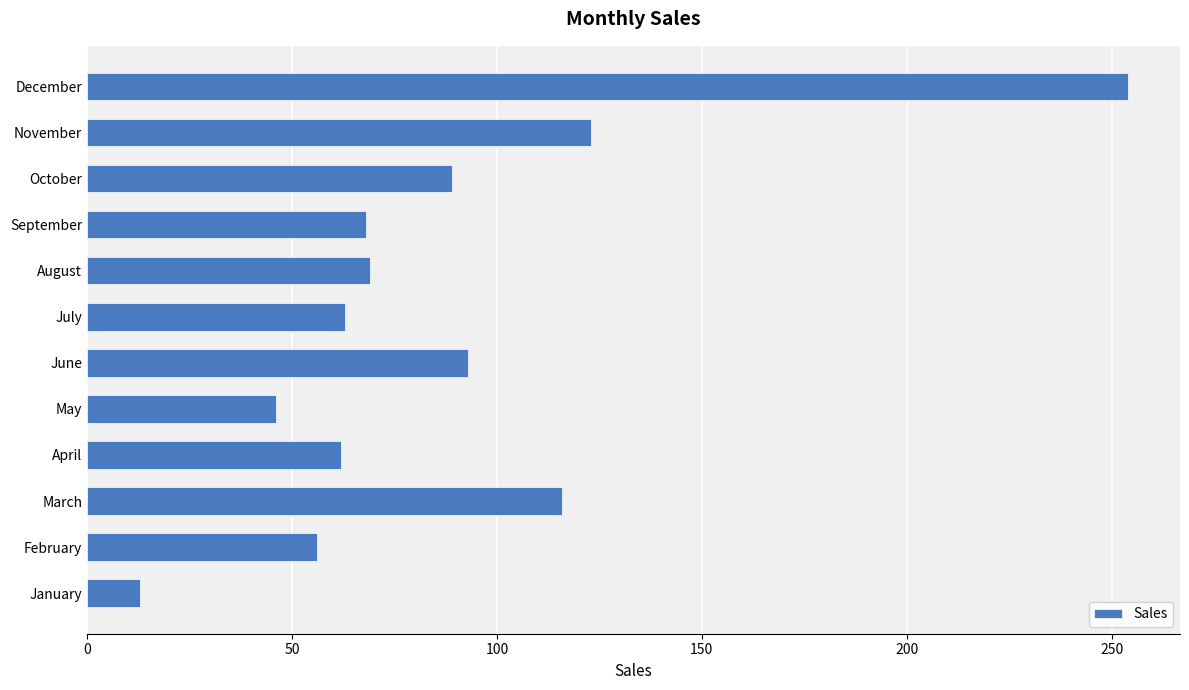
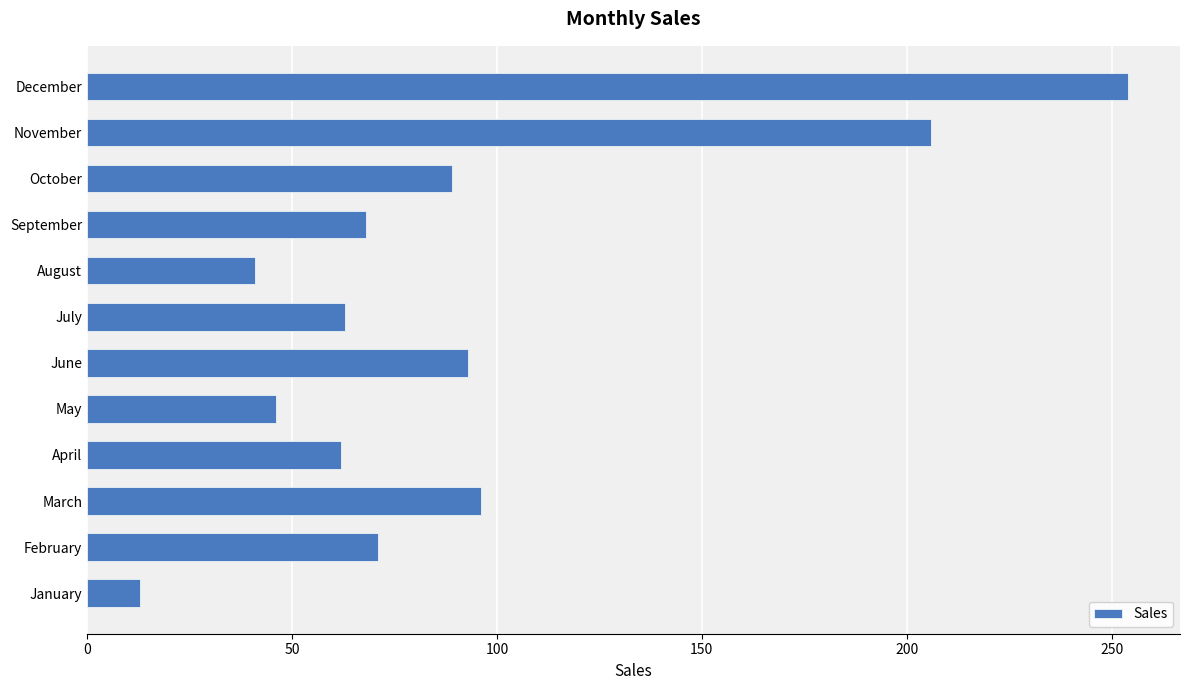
  {
    "December": 254,
-   "November": 123,
+   "November": 206,
    "October": 89,
    "September": 68,
-   "August": 69,
+   "August": 41,
    "July": 63,
    "June": 93,
    "May": 46,
    "April": 62,
-   "March": 116,
-   "February": 56,
+   "March": 96,
+   "February": 71,
    "January": 13
  }
